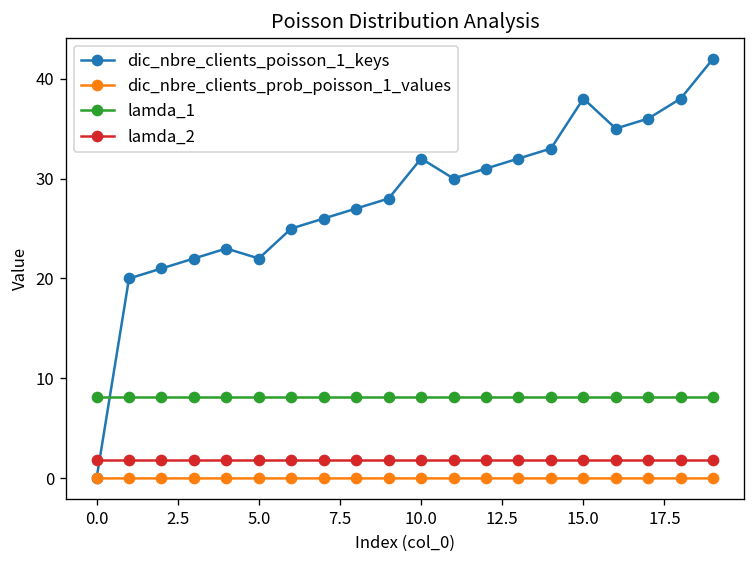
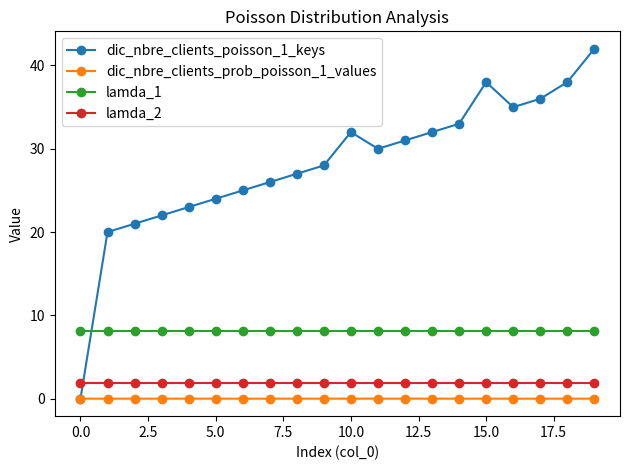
  {
    "dic_nbre_clients_poisson_1_keys": {
-     "5.0": 22,
+     "5.0": 24,
      "10.0": 32,
      "15.0": 38
    },
    "dic_nbre_clients_prob_poisson_1_values": {
      "5.0": 0,
      "10.0": 0,
      "15.0": 0
    },
    "lamda_1": {
      "0.0": 8,
      "5.0": 8,
      "10.0": 8,
      "15.0": 8
    },
    "lamda_2": {
      "0.0": 2,
      "5.0": 2,
      "10.0": 2,
      "15.0": 2
    }
  }
